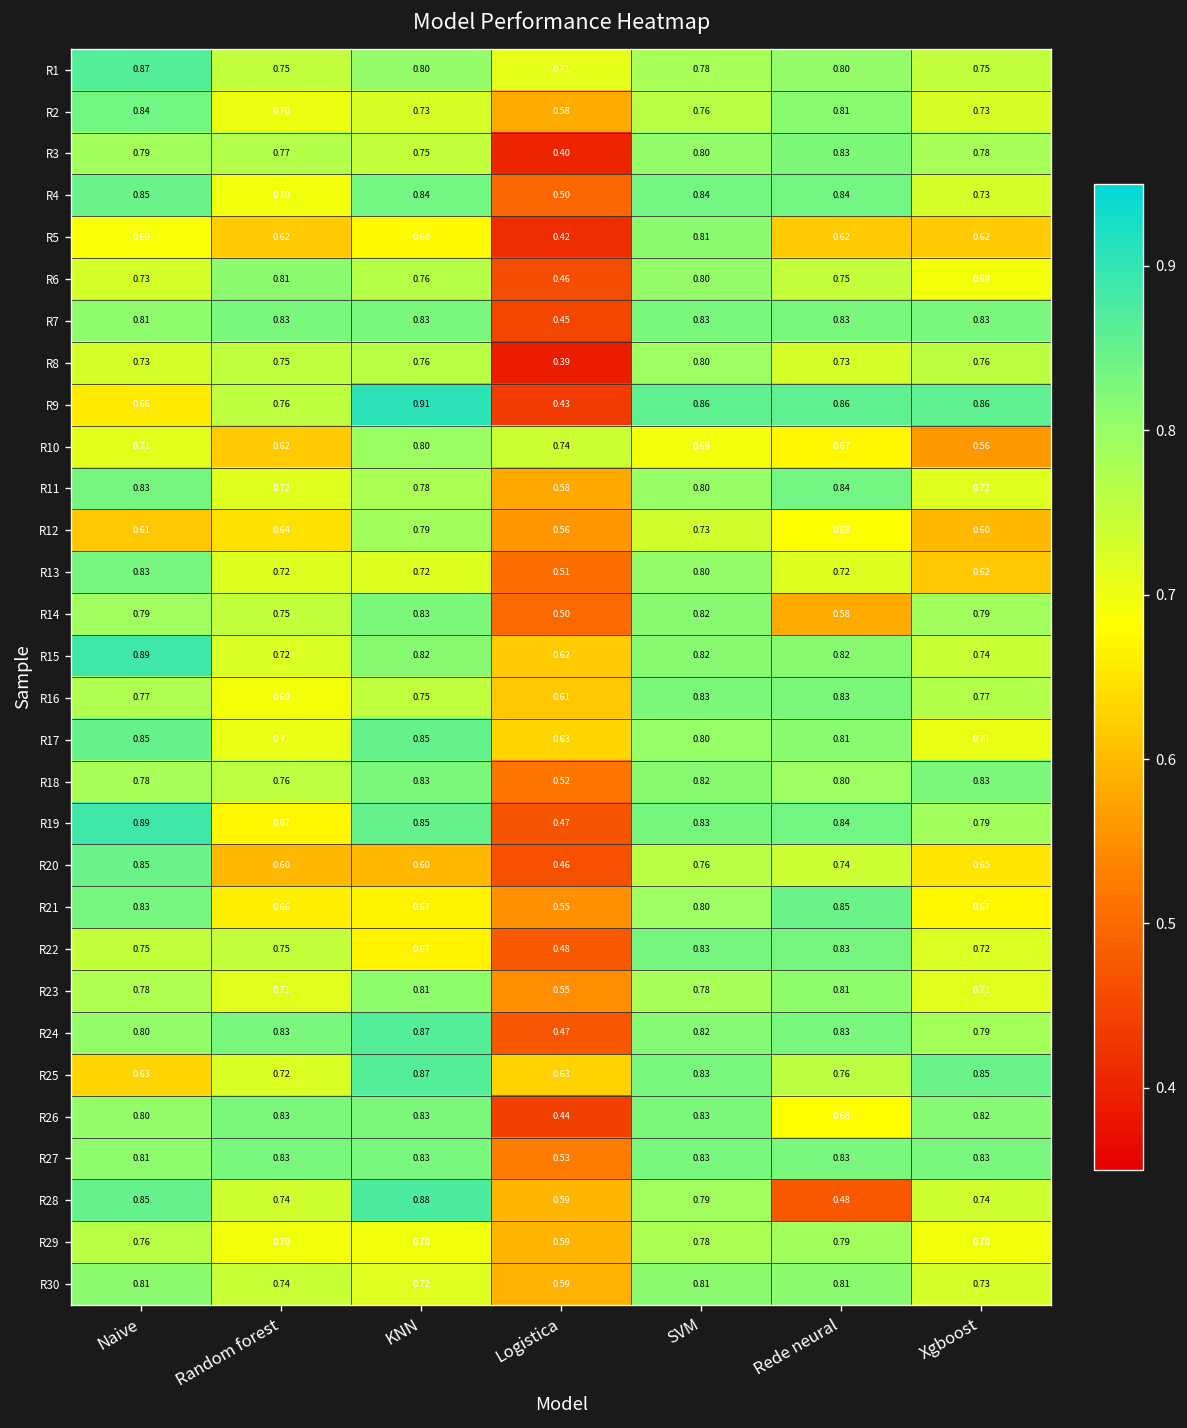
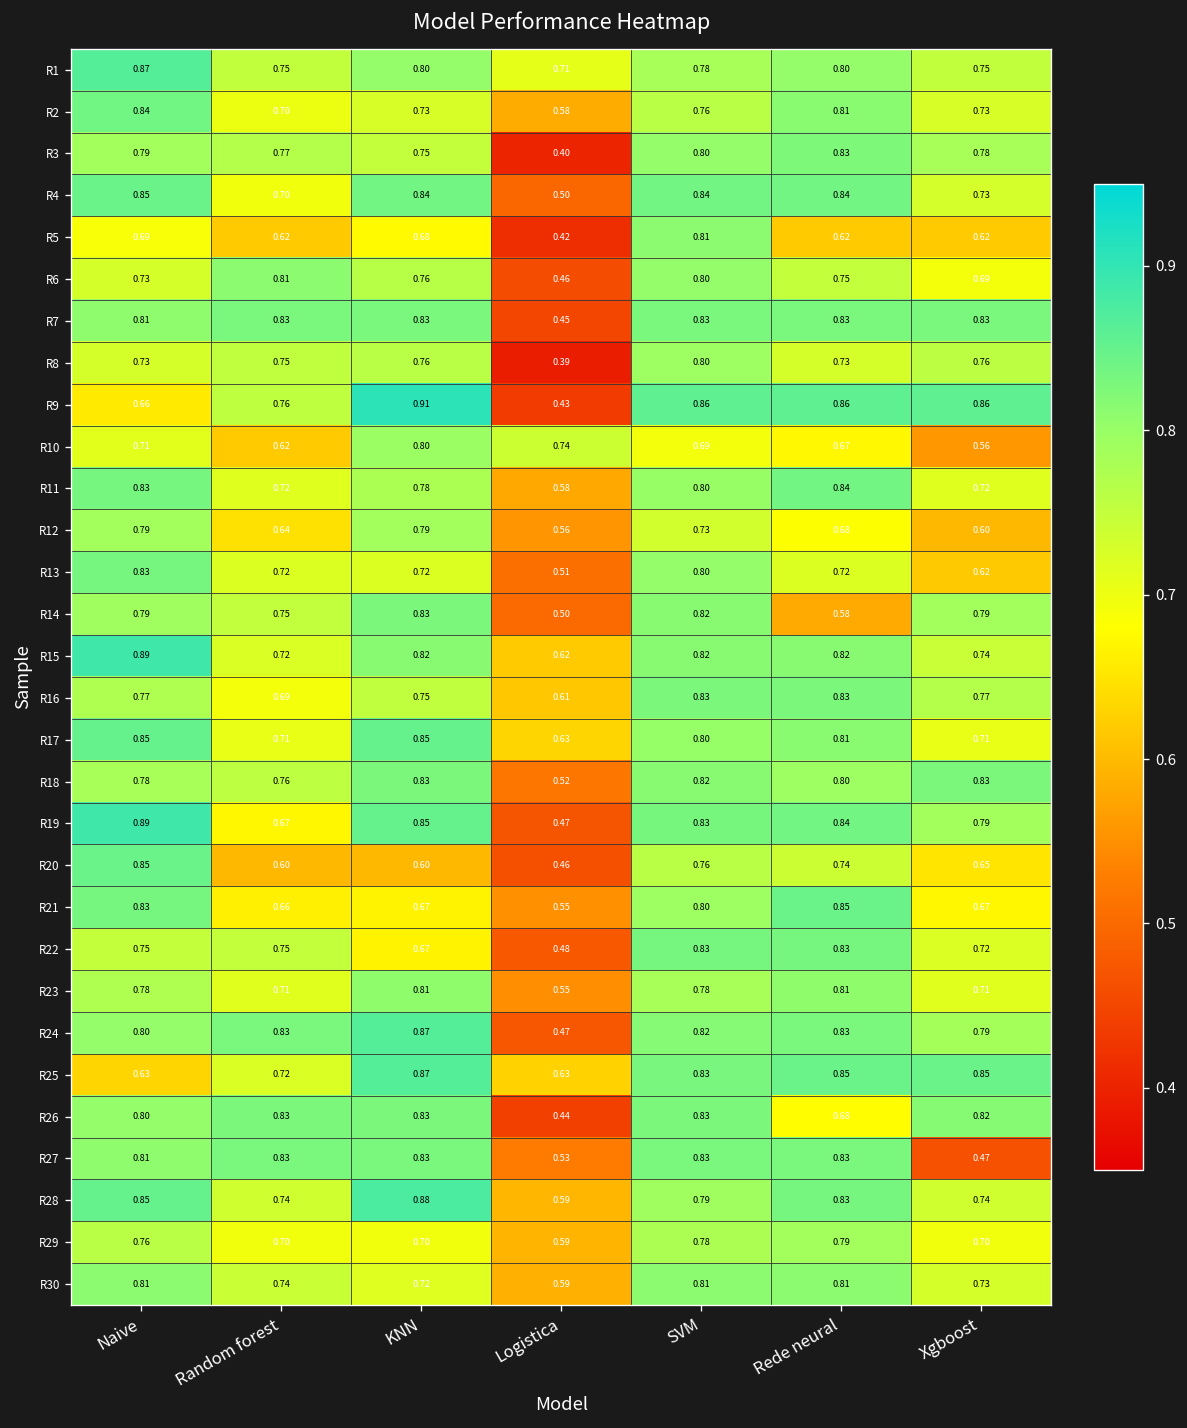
  {
    "R12": {
-     "Naive": 0.61,
+     "Naive": 0.79,
      "Random forest": 0.64,
      "KNN": 0.79,
      "Logistica": 0.56,
      "SVM": 0.73,
      "Rede neural": 0.68,
      "Xgboost": 0.60
    },
    "R25": {
      "Naive": 0.63,
      "Random forest": 0.72,
      "KNN": 0.87,
      "Logistica": 0.63,
      "SVM": 0.83,
-     "Rede neural": 0.76,
+     "Rede neural": 0.85,
      "Xgboost": 0.85
    },
    "R27": {
      "Naive": 0.81,
      "Random forest": 0.83,
      "KNN": 0.83,
      "Logistica": 0.53,
      "SVM": 0.83,
      "Rede neural": 0.83,
-     "Xgboost": 0.83
+     "Xgboost": 0.47
    },
    "R28": {
      "Naive": 0.85,
      "Random forest": 0.74,
      "KNN": 0.88,
      "Logistica": 0.59,
      "SVM": 0.79,
-     "Rede neural": 0.48,
+     "Rede neural": 0.83,
      "Xgboost": 0.74
    }
  }
